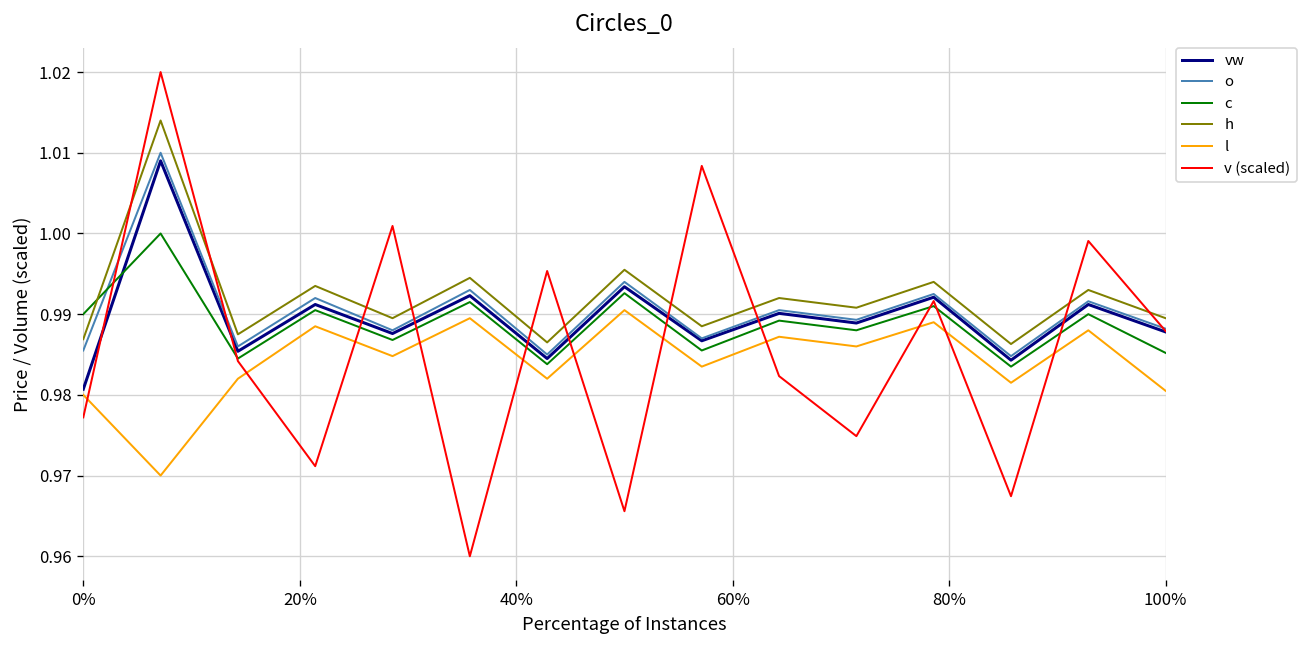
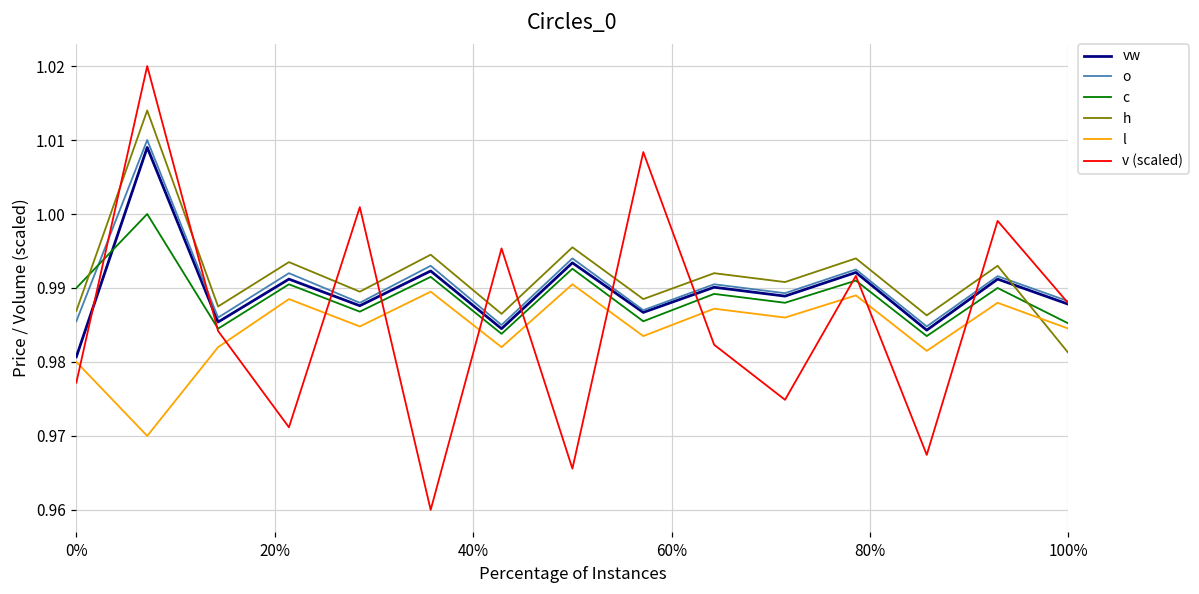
  {
    "vw": {
      "0%": 0.981
    },
    "o": {
      "0%": 0.986
    },
    "c": {
      "0%": 0.990,
      "100%": 0.985
    },
    "h": {
      "0%": 0.987,
-     "100%": 0.990
+     "100%": 0.981
    },
    "l": {
      "0%": 0.980,
-     "100%": 0.981
+     "100%": 0.985
    },
    "v (scaled)": {
      "0%": 0.977
    }
  }
